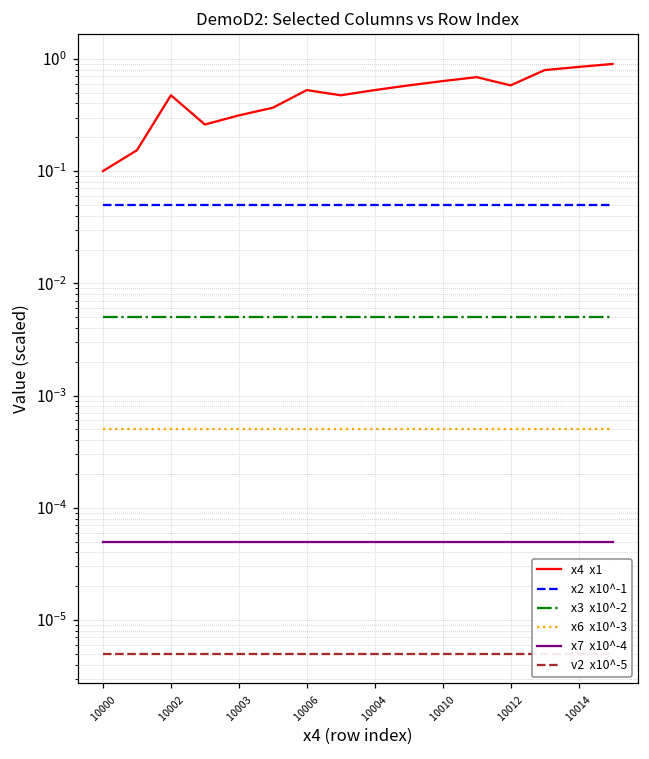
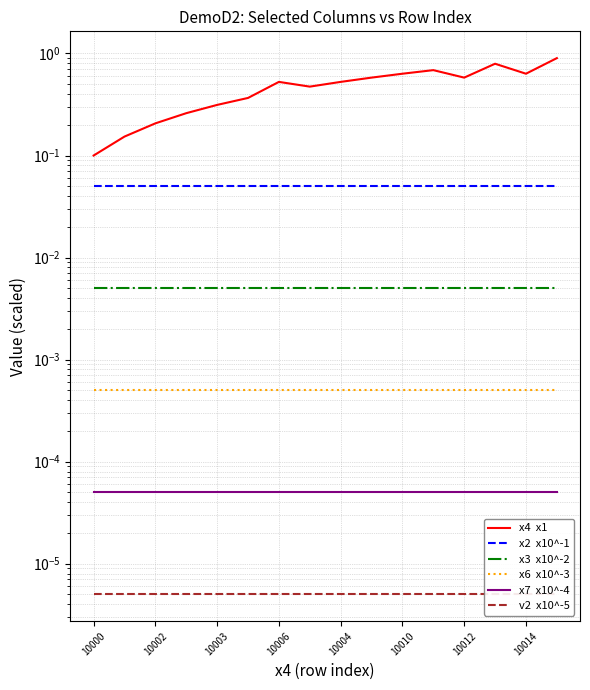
  {
    "x4 x1": {
      "10000": 0.10,
-     "10002": 0.5,
+     "10002": 0.21,
      "10003": 0.31,
      "10006": 0.5,
      "10004": 0.5,
      "10010": 0.6,
      "10012": 0.6,
-     "10014": 0.8
+     "10014": 0.6
    },
    "x2 x10^-1": {
      "10000": 0.05,
      "10002": 0.05,
      "10003": 0.05,
      "10006": 0.05,
      "10004": 0.05,
      "10010": 0.05,
      "10012": 0.05,
      "10014": 0.05
    },
    "x3 x10^-2": {
      "10000": 0.005,
      "10002": 0.005,
      "10003": 0.005,
      "10006": 0.005,
      "10004": 0.005,
      "10010": 0.005,
      "10012": 0.005,
      "10014": 0.005
    },
    "x6 x10^-3": {
      "10000": 0.0005,
      "10002": 0.0005,
      "10003": 0.0005,
      "10006": 0.0005,
      "10004": 0.0005,
      "10010": 0.0005,
      "10012": 0.0005,
      "10014": 0.0005
    },
    "x7 x10^-4": {
      "10000": 0.00005,
      "10002": 0.00005,
      "10003": 0.00005,
      "10006": 0.00005,
      "10004": 0.00005,
      "10010": 0.00005,
      "10012": 0.00005,
      "10014": 0.00005
    },
    "v2 x10^-5": {
      "10000": 0.000005,
      "10002": 0.000005,
      "10003": 0.000005,
      "10006": 0.000005,
      "10004": 0.000005,
      "10010": 0.000005,
      "10012": 0.000005
    }
  }
